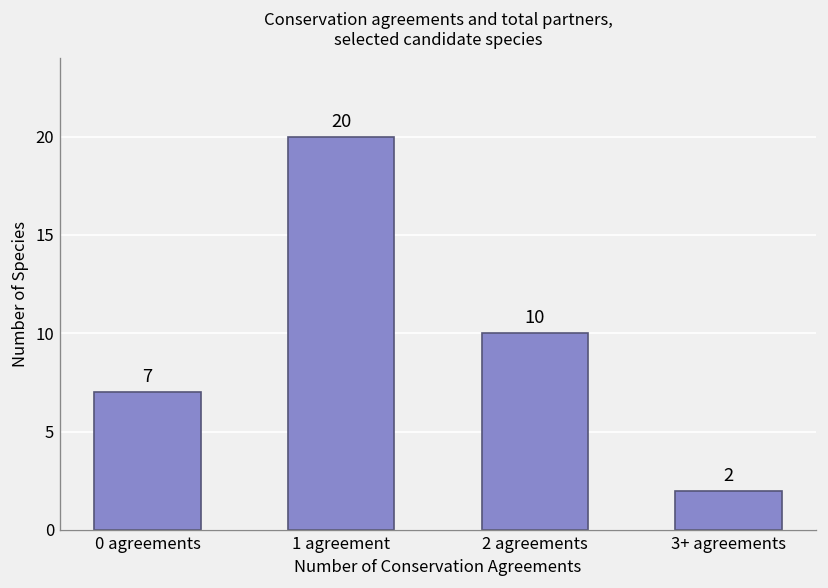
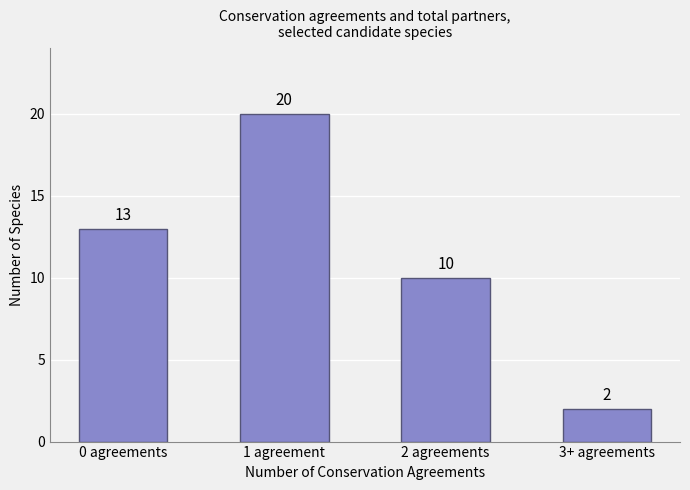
  {
-   "0 agreements": 7,
+   "0 agreements": 13,
    "1 agreement": 20,
    "2 agreements": 10,
    "3+ agreements": 2
  }
